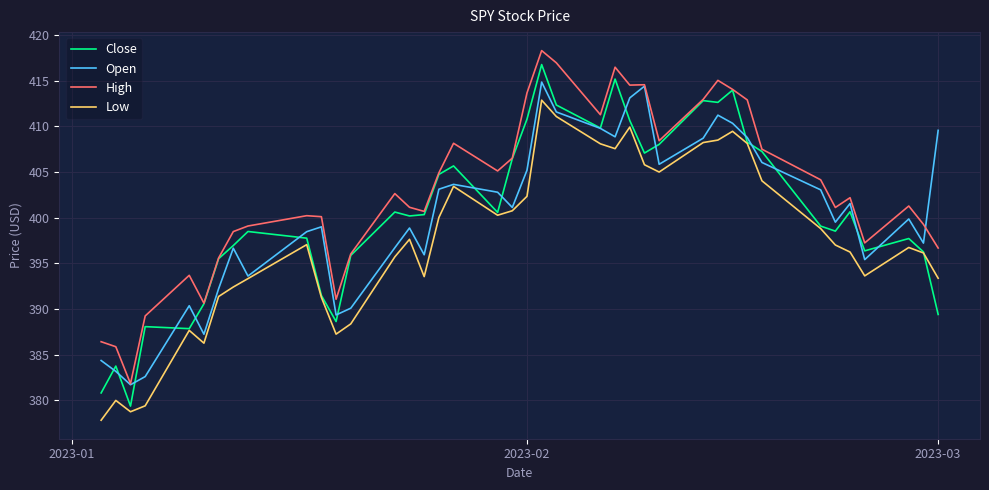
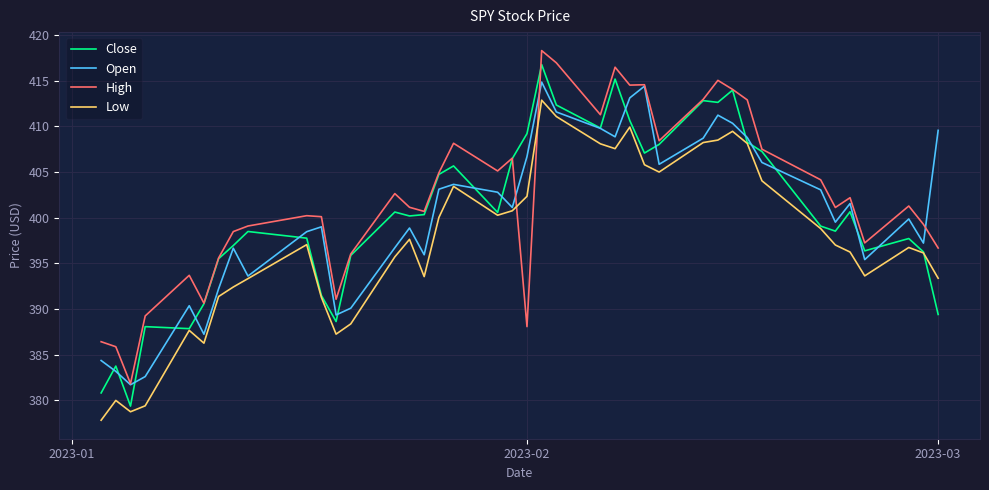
  {
    "Close": {
-     "2023-02": 411,
+     "2023-02": 409,
      "2023-03": 389
    },
    "Open": {
-     "2023-02": 405,
+     "2023-02": 407,
      "2023-03": 410
    },
    "High": {
-     "2023-02": 414,
+     "2023-02": 388,
      "2023-03": 397
    },
    "Low": {
      "2023-02": 402,
      "2023-03": 393
    }
  }
